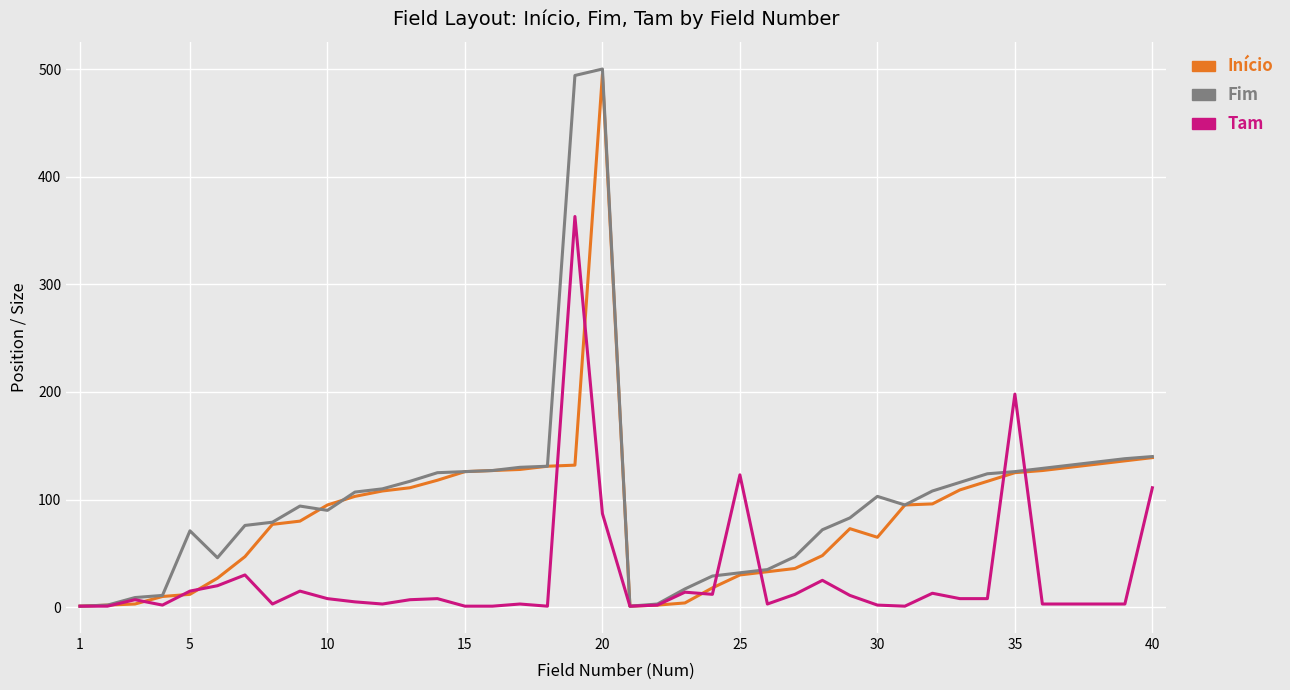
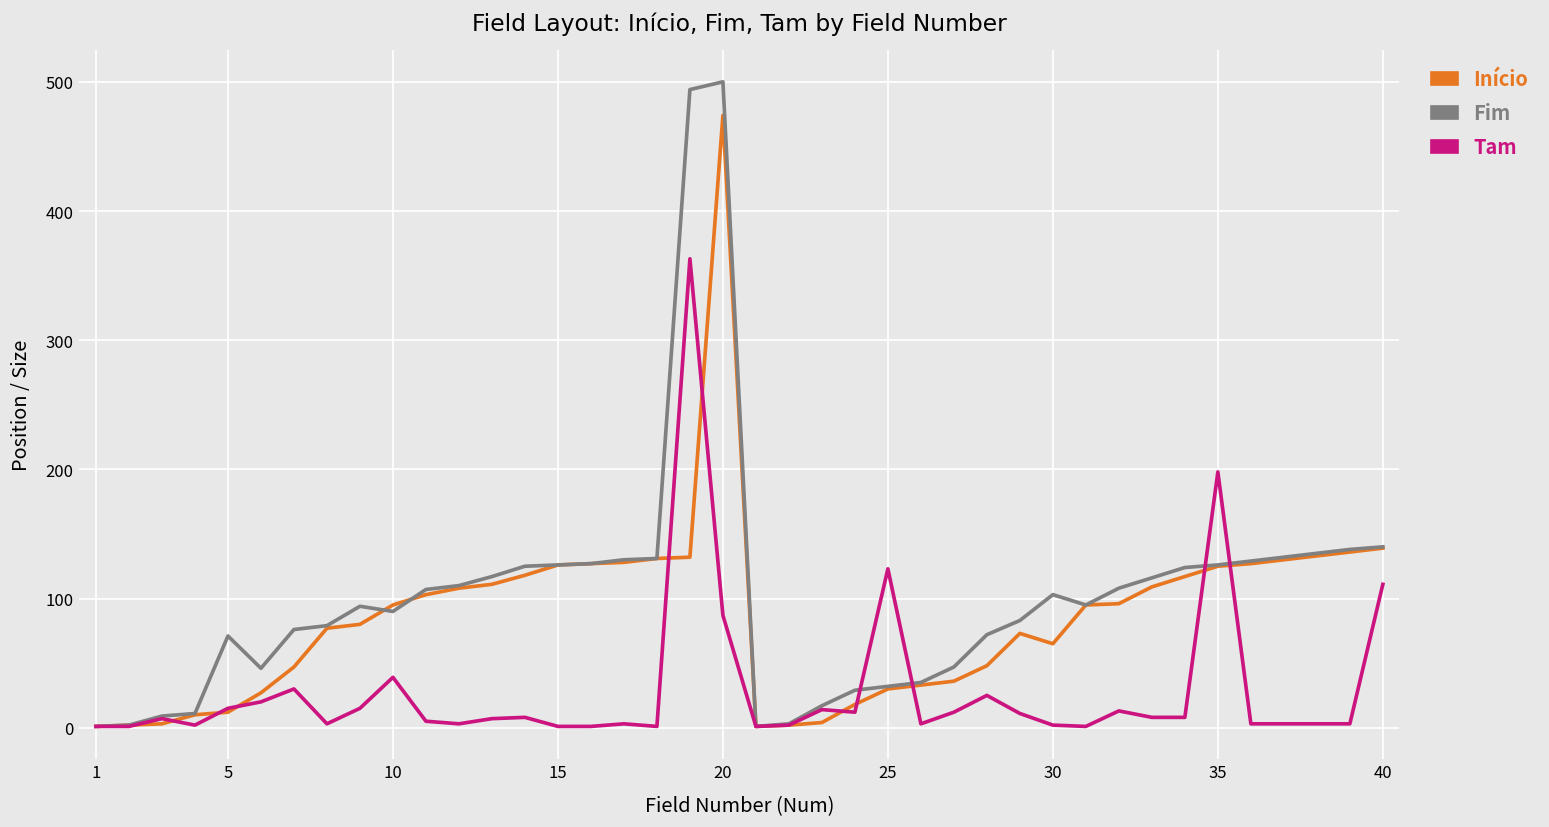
  {
    "Início": {
      "5": 12,
      "10": 95,
-     "20": 495,
+     "20": 474,
      "30": 65
    },
    "Fim": {
      "5": 71,
      "10": 90,
      "20": 500,
      "30": 103
    },
    "Tam": {
      "5": 15,
-     "10": 8,
+     "10": 39,
      "15": 1,
      "20": 87,
      "25": 123,
      "30": 2,
      "35": 198,
      "40": 111
    }
  }
